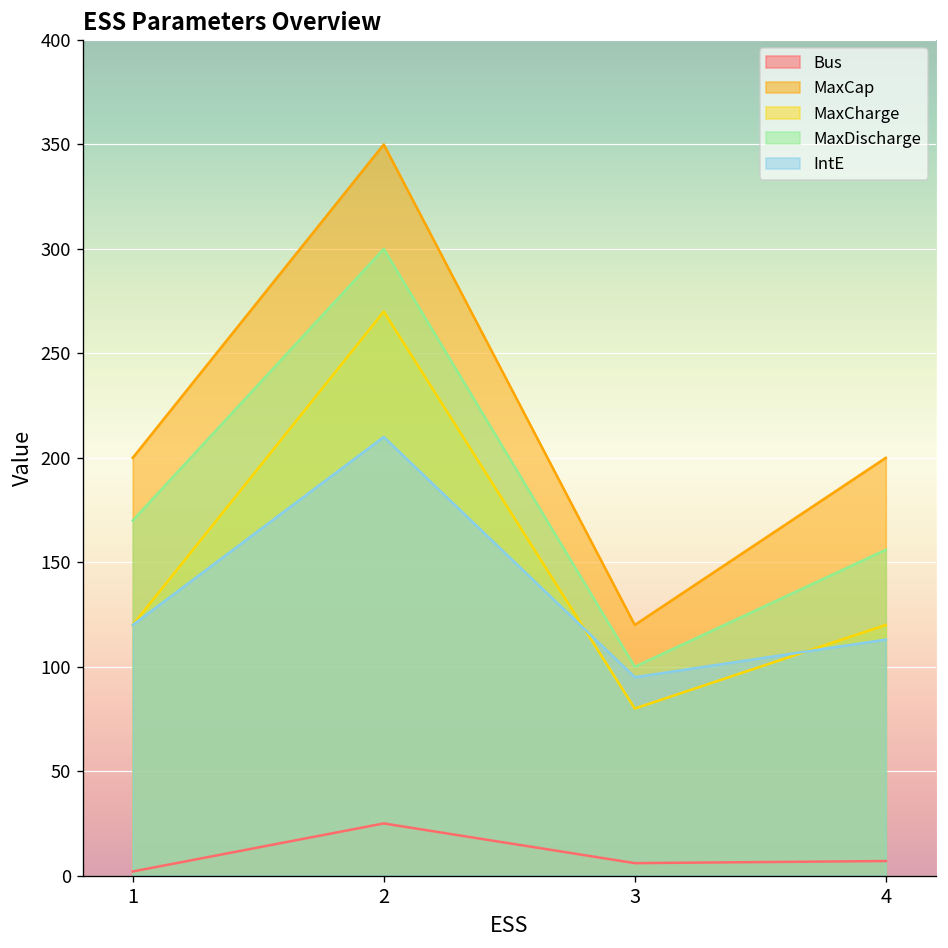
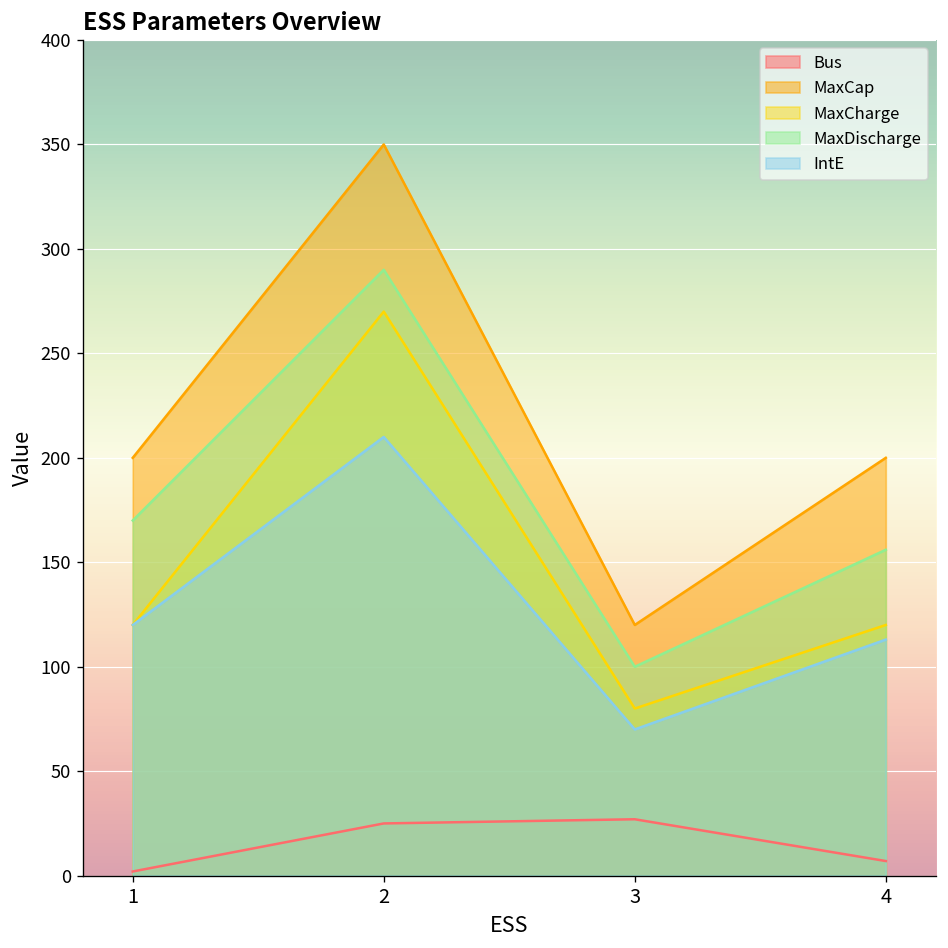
  {
    "Bus": {
      "1": 2,
      "2": 25,
-     "3": 6,
+     "3": 27,
      "4": 7
    },
    "MaxDischarge": {
      "1": 170,
-     "2": 300,
+     "2": 290,
      "3": 100,
      "4": 156
    },
    "IntE": {
      "2": 210,
-     "3": 95,
+     "3": 70,
      "4": 113
    }
  }
